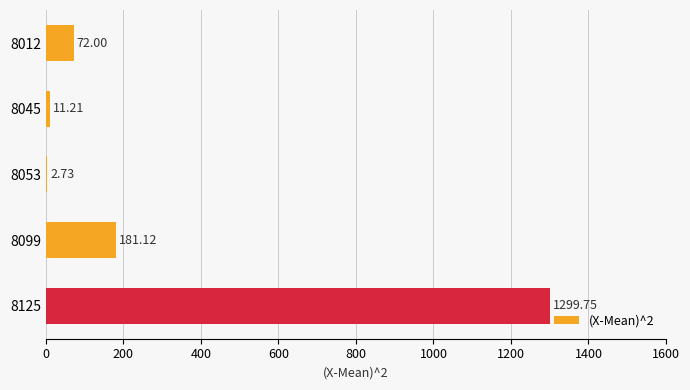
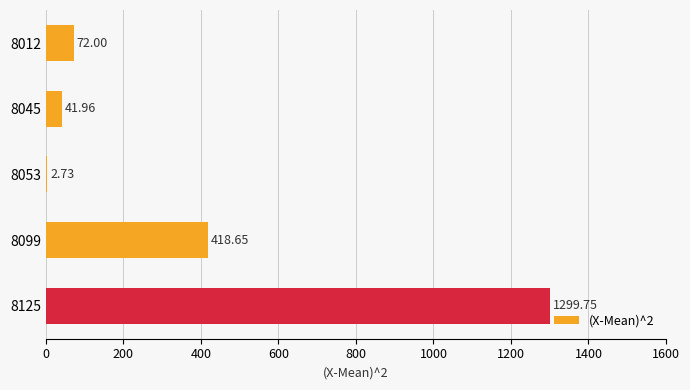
  {
    "8012": 72.00,
-   "8045": 11.21,
+   "8045": 41.96,
    "8053": 2.73,
-   "8099": 181.12
+   "8099": 418.65
  }
